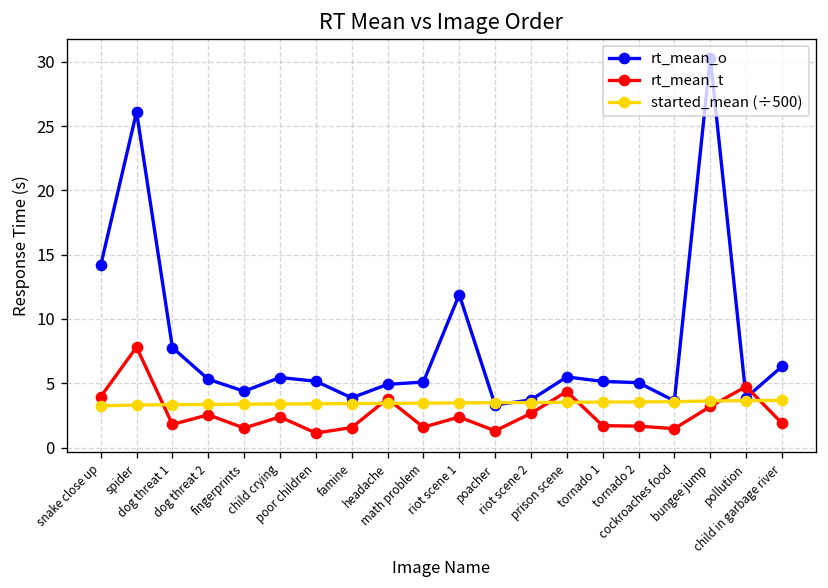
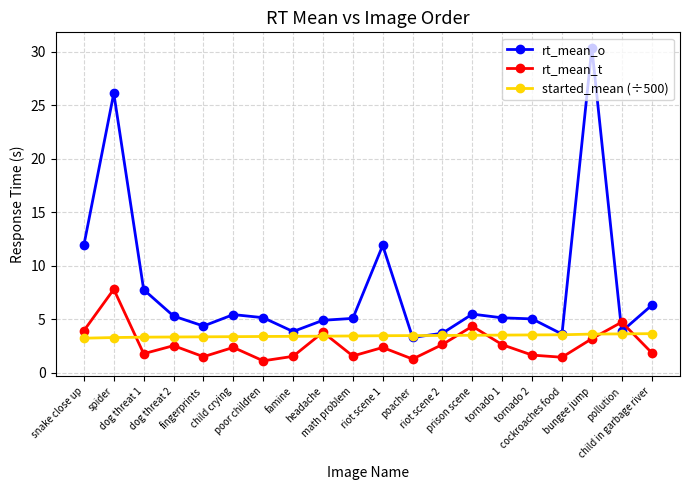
  {
    "rt_mean_o": {
-     "snake close up": 14.2,
+     "snake close up": 11.9,
      "spider": 26.1,
      "dog threat 1": 7.8,
      "dog threat 2": 5.3,
      "fingerprints": 4.4,
      "child crying": 5.4,
      "poor children": 5.2,
      "famine": 3.9,
      "headache": 4.9,
      "math problem": 5.1,
      "riot scene 1": 11.9,
      "prison scene": 5.5,
      "tornado 1": 5.1,
      "tornado 2": 5.0,
      "child in garbage river": 6.3
    },
    "rt_mean_t": {
      "snake close up": 4.0,
      "spider": 7.8,
      "dog threat 1": 1.8,
      "dog threat 2": 2.5,
      "fingerprints": 1.5,
      "child crying": 2.4,
      "poor children": 1.1,
      "famine": 1.6,
      "headache": 3.8,
      "math problem": 1.6,
      "riot scene 1": 2.4,
      "poacher": 1.3,
      "riot scene 2": 2.7,
      "prison scene": 4.4,
-     "tornado 1": 1.7,
+     "tornado 1": 2.6,
      "tornado 2": 1.7,
      "cockroaches food": 1.5,
      "bungee jump": 3.2,
      "pollution": 4.7,
      "child in garbage river": 1.9
    },
    "started_mean (÷500)": {
      "snake close up": 3.2,
      "spider": 3.3,
      "dog threat 1": 3.3,
      "dog threat 2": 3.4,
      "fingerprints": 3.4,
      "child crying": 3.4,
      "poor children": 3.4,
      "famine": 3.4,
      "headache": 3.4,
      "math problem": 3.5,
      "riot scene 1": 3.5,
      "prison scene": 3.5,
      "tornado 1": 3.5,
      "tornado 2": 3.5,
      "bungee jump": 3.6,
      "child in garbage river": 3.7
    }
  }
